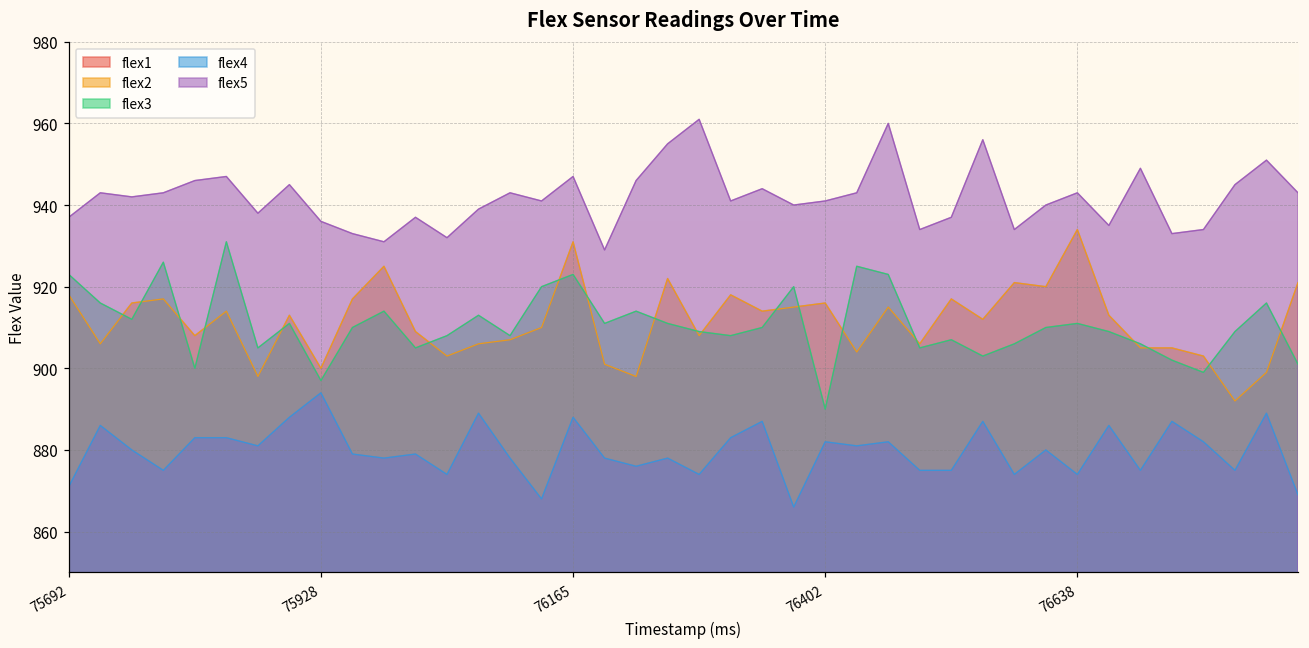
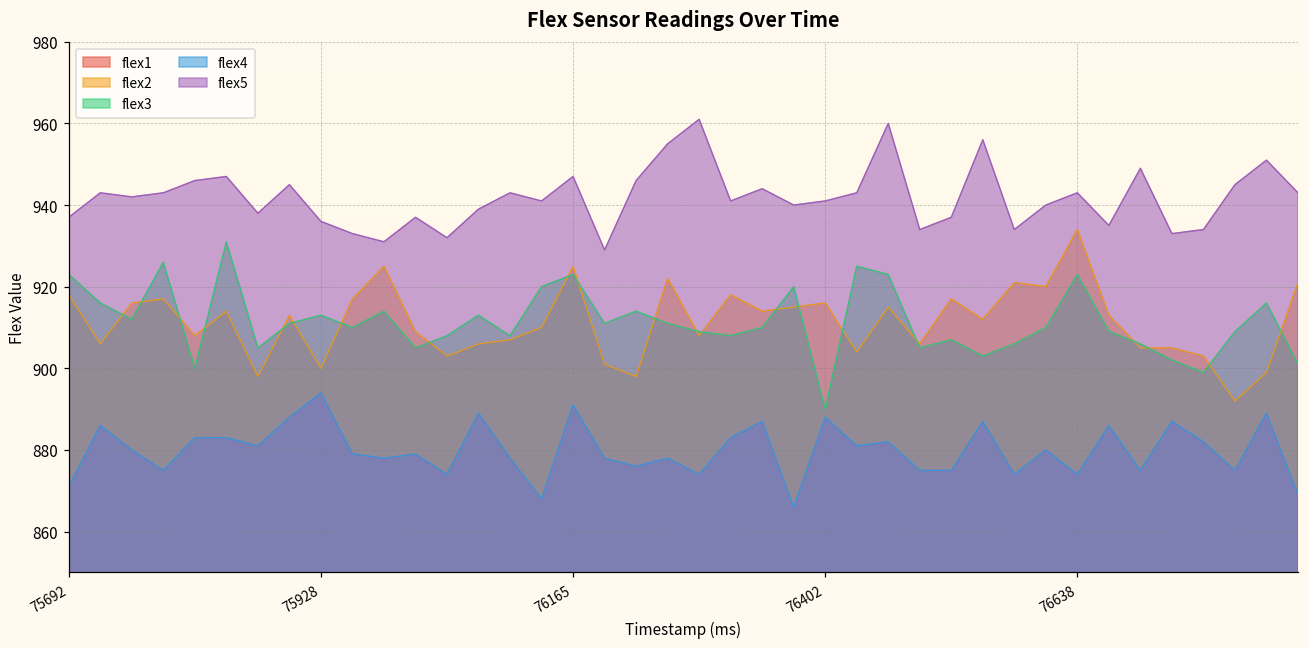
  {
    "flex2": {
      "75692": 918,
      "75928": 900,
-     "76165": 931,
+     "76165": 925,
      "76402": 916,
      "76638": 934
    },
    "flex3": {
      "75692": 923,
-     "75928": 897,
+     "75928": 913,
      "76165": 923,
      "76402": 890,
-     "76638": 911
+     "76638": 923
    },
    "flex4": {
      "75692": 871,
      "75928": 894,
-     "76165": 888,
-     "76402": 882,
+     "76165": 891,
+     "76402": 888,
      "76638": 874
    },
    "flex5": {
      "75692": 937,
      "75928": 936,
      "76165": 947,
      "76402": 941,
      "76638": 943
    }
  }
